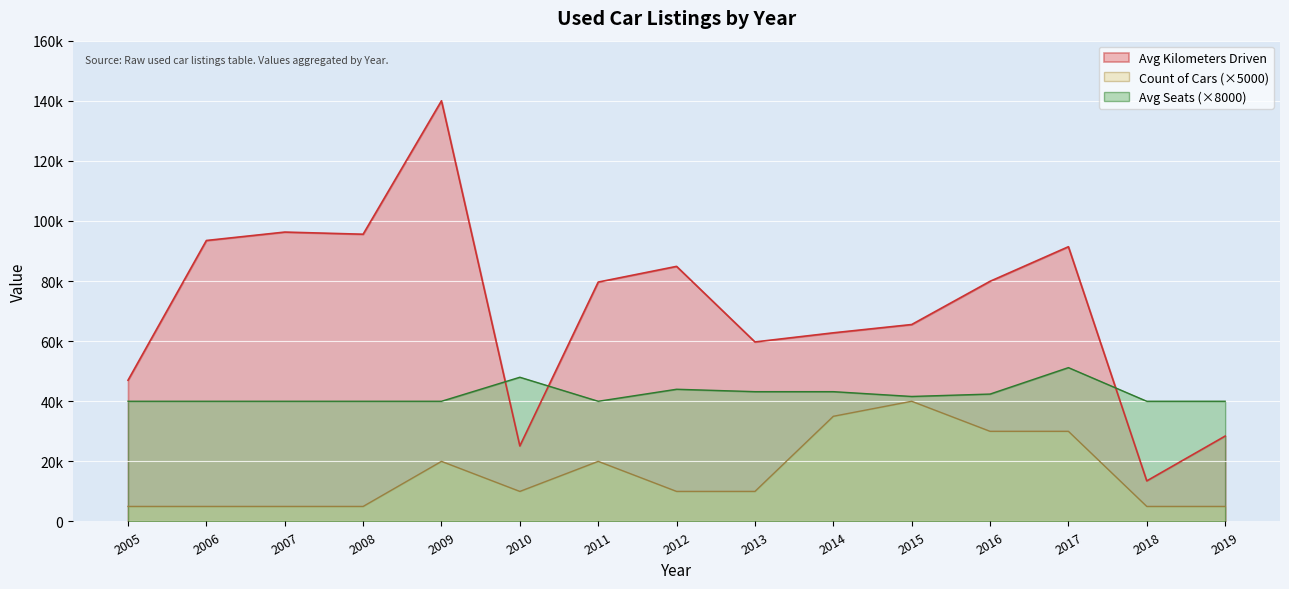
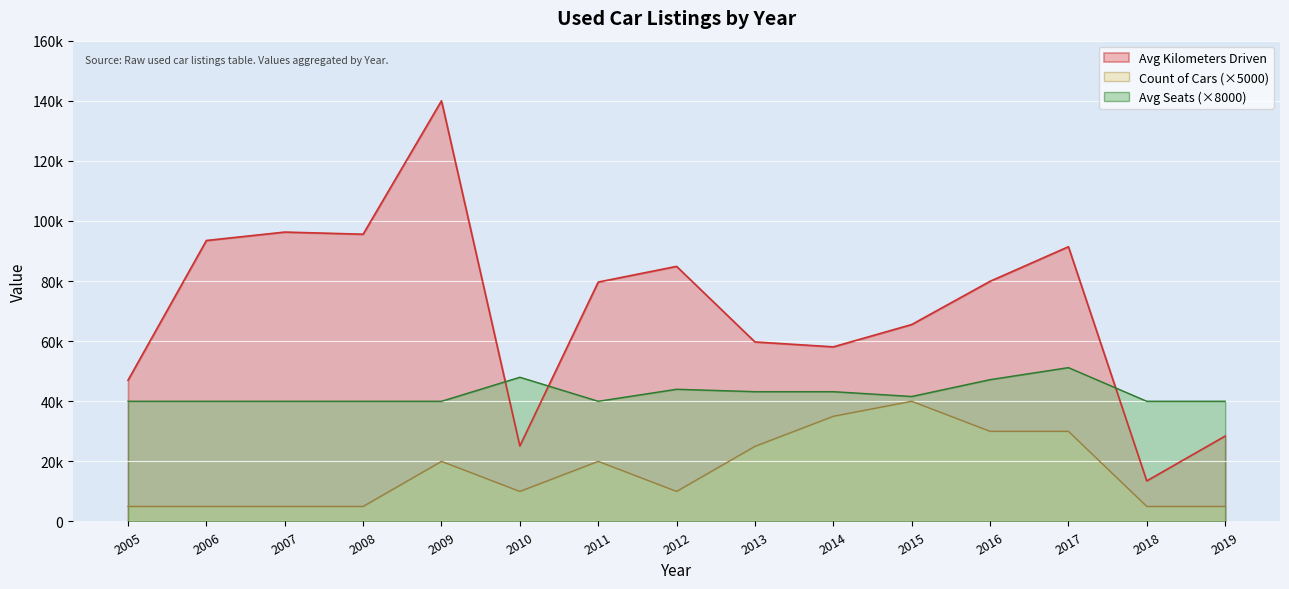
  {
    "Avg Kilometers Driven": {
      "2005": 47000,
      "2006": 94000,
      "2007": 96000,
      "2008": 96000,
      "2009": 140000,
      "2010": 25000,
      "2011": 80000,
      "2012": 85000,
      "2013": 60000,
-     "2014": 63000,
+     "2014": 58000,
      "2015": 66000,
      "2016": 80000,
      "2017": 91000,
      "2018": 14000,
      "2019": 28000
    },
    "Count of Cars (×5000)": {
      "2005": 5000,
      "2006": 5000,
      "2007": 5000,
      "2008": 5000,
      "2009": 20000,
      "2010": 10000,
      "2011": 20000,
      "2012": 10000,
-     "2013": 10000,
+     "2013": 25000,
      "2014": 35000,
      "2015": 40000,
      "2016": 30000,
      "2017": 30000,
      "2018": 5000,
      "2019": 5000
    },
    "Avg Seats (×8000)": {
      "2005": 40000,
      "2006": 40000,
      "2007": 40000,
      "2008": 40000,
      "2009": 40000,
      "2010": 48000,
      "2011": 40000,
      "2012": 44000,
      "2013": 43000,
      "2014": 43000,
      "2015": 42000,
-     "2016": 42000,
+     "2016": 47000,
      "2017": 51000,
      "2018": 40000,
      "2019": 40000
    }
  }
